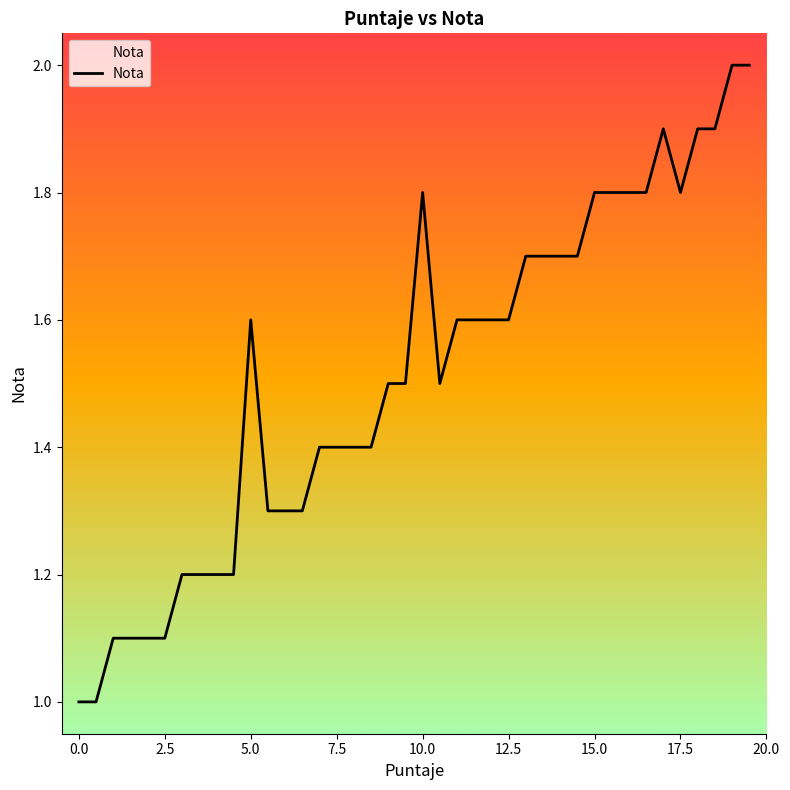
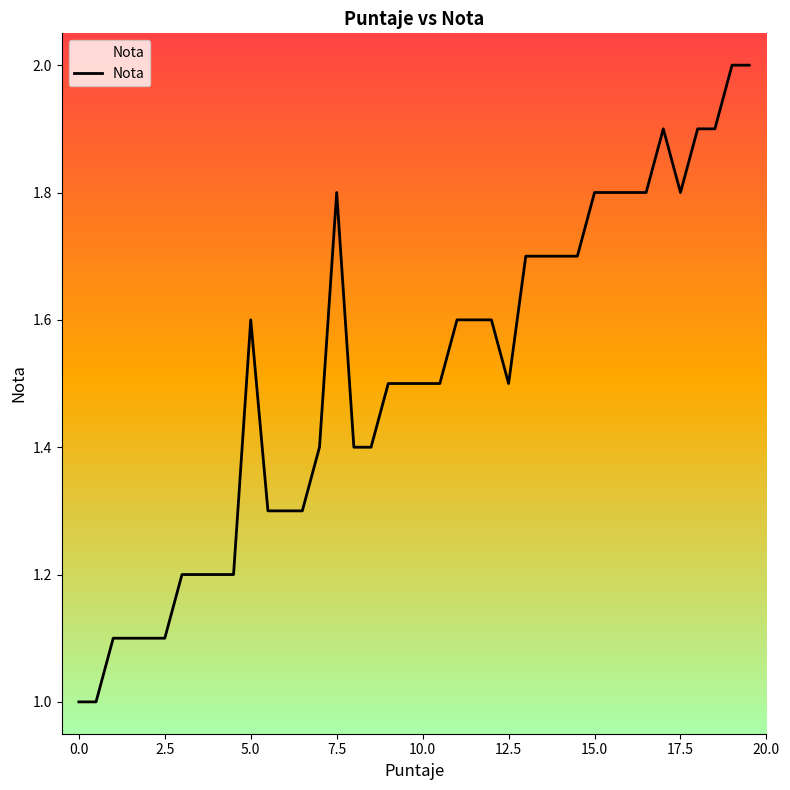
  {
    "0.0": 1.0,
    "2.5": 1.1,
    "5.0": 1.6,
-   "7.5": 1.4,
-   "10.0": 1.8,
-   "12.5": 1.6,
+   "7.5": 1.8,
+   "10.0": 1.5,
+   "12.5": 1.5,
    "15.0": 1.8,
    "17.5": 1.8
  }
